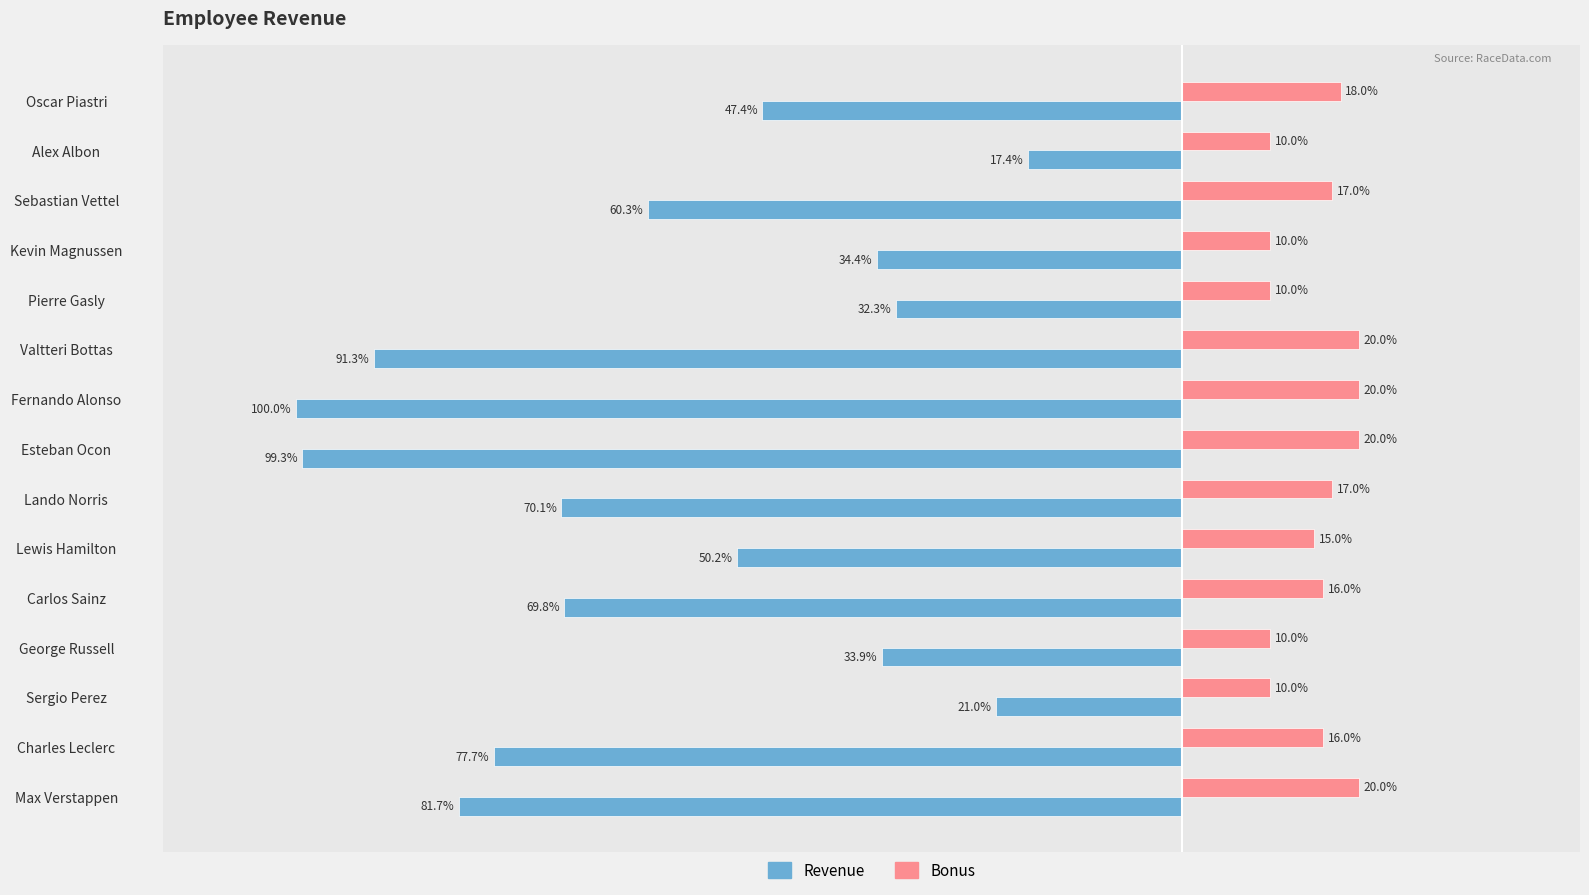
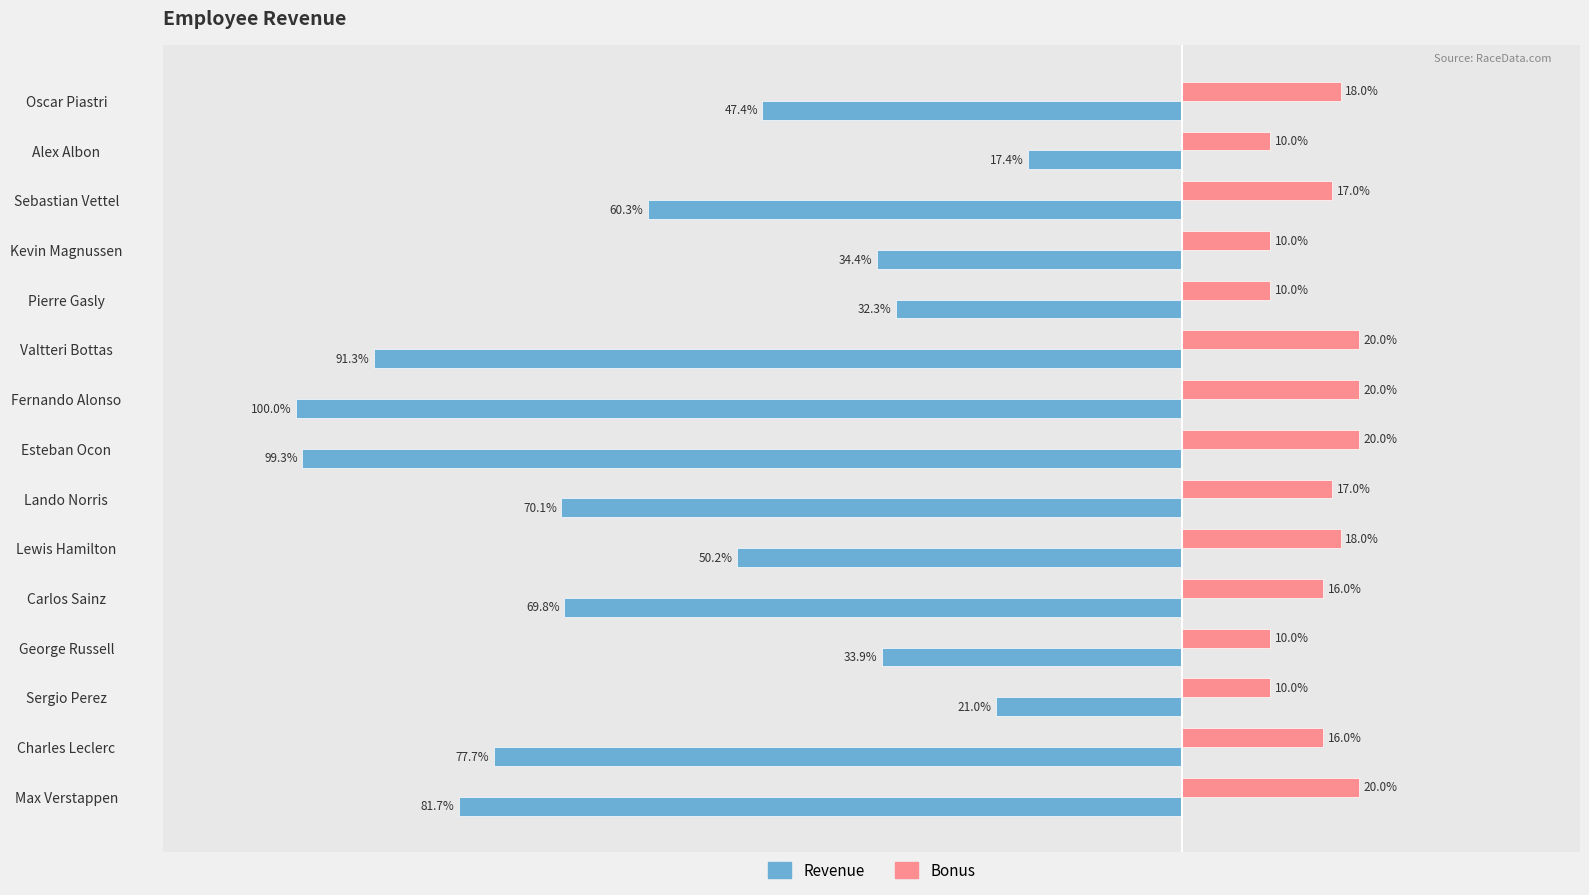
  {
    "Bonus": {
      "Oscar Piastri": "18.0%",
      "Alex Albon": "10.0%",
      "Sebastian Vettel": "17.0%",
      "Kevin Magnussen": "10.0%",
      "Pierre Gasly": "10.0%",
      "Valtteri Bottas": "20.0%",
      "Fernando Alonso": "20.0%",
      "Esteban Ocon": "20.0%",
      "Lando Norris": "17.0%",
-     "Lewis Hamilton": "15.0%",
+     "Lewis Hamilton": "18.0%",
      "Carlos Sainz": "16.0%",
      "George Russell": "10.0%",
      "Sergio Perez": "10.0%",
      "Charles Leclerc": "16.0%",
      "Max Verstappen": "20.0%"
    }
  }
